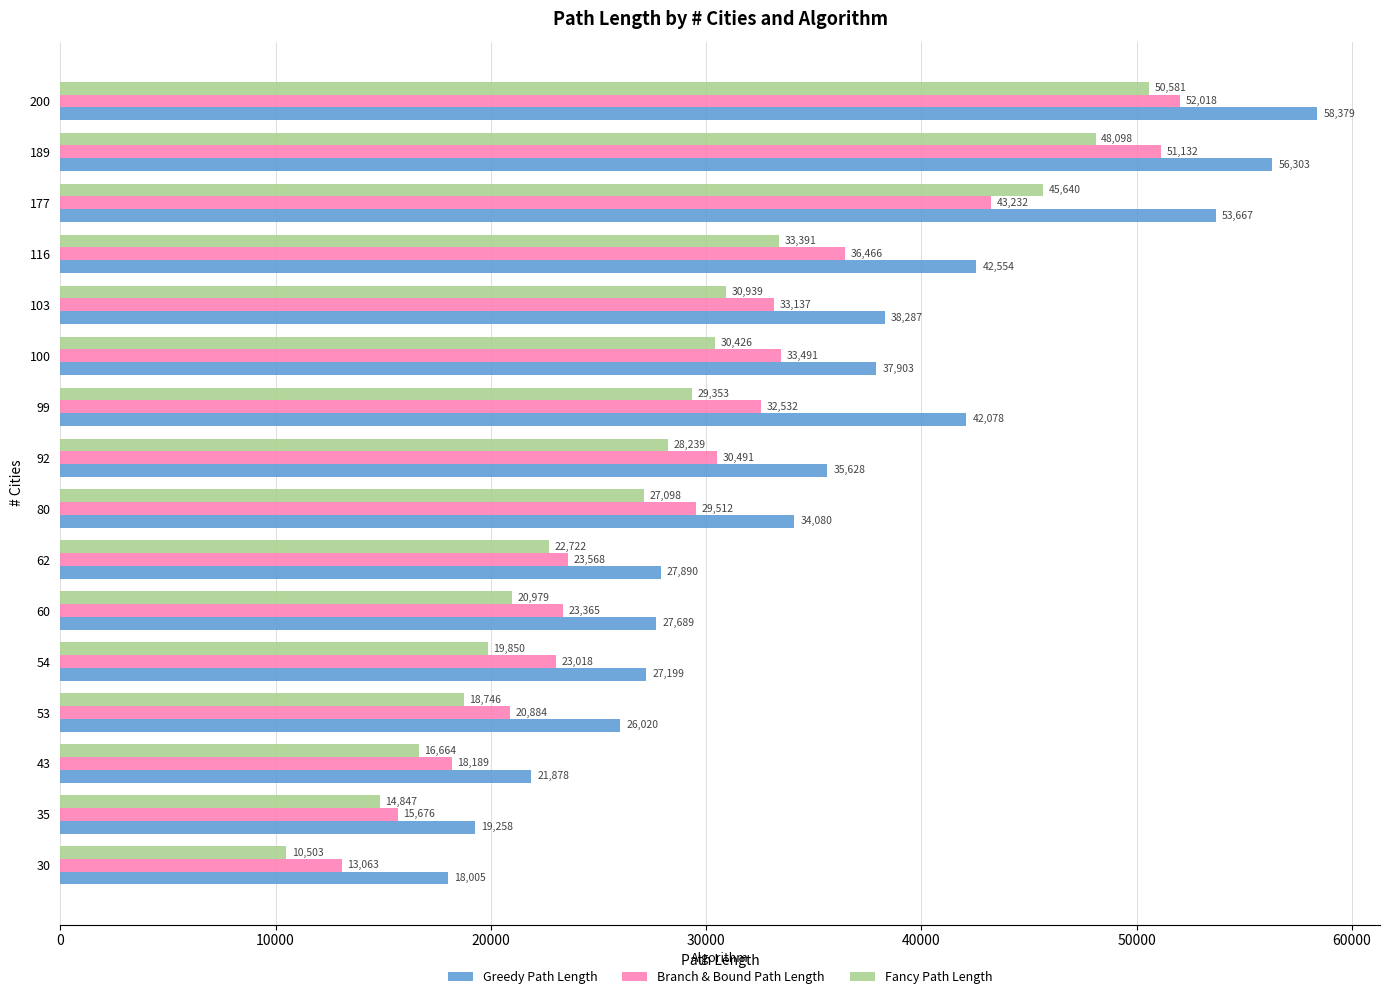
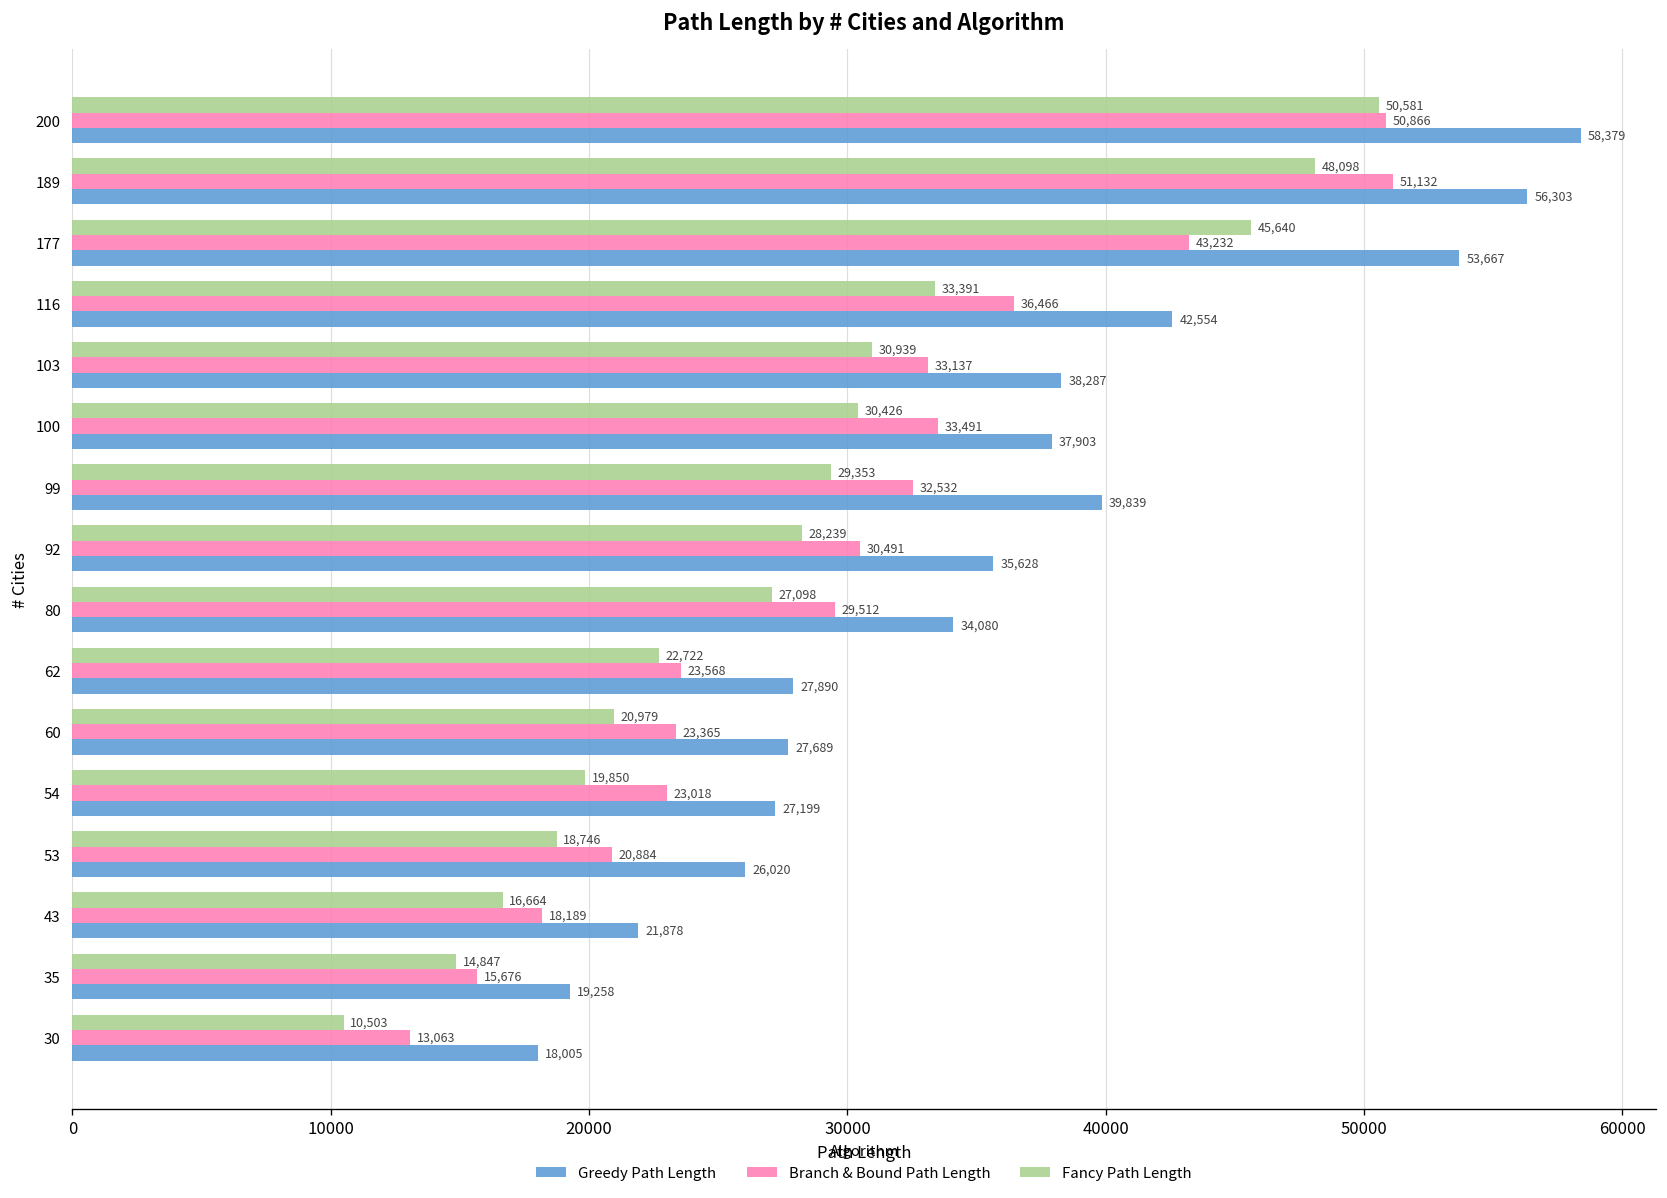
  {
    "Greedy Path Length": {
      "200": "58,379",
      "189": "56,303",
      "177": "53,667",
      "116": "42,554",
      "103": "38,287",
      "100": "37,903",
-     "99": "42,078",
+     "99": "39,839",
      "92": "35,628",
      "80": "34,080",
      "62": "27,890",
      "60": "27,689",
      "54": "27,199",
      "53": "26,020",
      "43": "21,878",
      "35": "19,258",
      "30": "18,005"
    },
    "Branch & Bound Path Length": {
-     "200": "52,018",
+     "200": "50,866",
      "189": "51,132",
      "177": "43,232",
      "116": "36,466",
      "103": "33,137",
      "100": "33,491",
      "99": "32,532",
      "92": "30,491",
      "80": "29,512",
      "62": "23,568",
      "60": "23,365",
      "54": "23,018",
      "53": "20,884",
      "43": "18,189",
      "35": "15,676",
      "30": "13,063"
    },
    "Fancy Path Length": {
      "200": "50,581",
      "189": "48,098",
      "177": "45,640",
      "116": "33,391",
      "103": "30,939",
      "100": "30,426",
      "99": "29,353",
      "92": "28,239",
      "80": "27,098",
      "62": "22,722",
      "60": "20,979",
      "54": "19,850",
      "53": "18,746",
      "43": "16,664",
      "35": "14,847",
      "30": "10,503"
    }
  }
